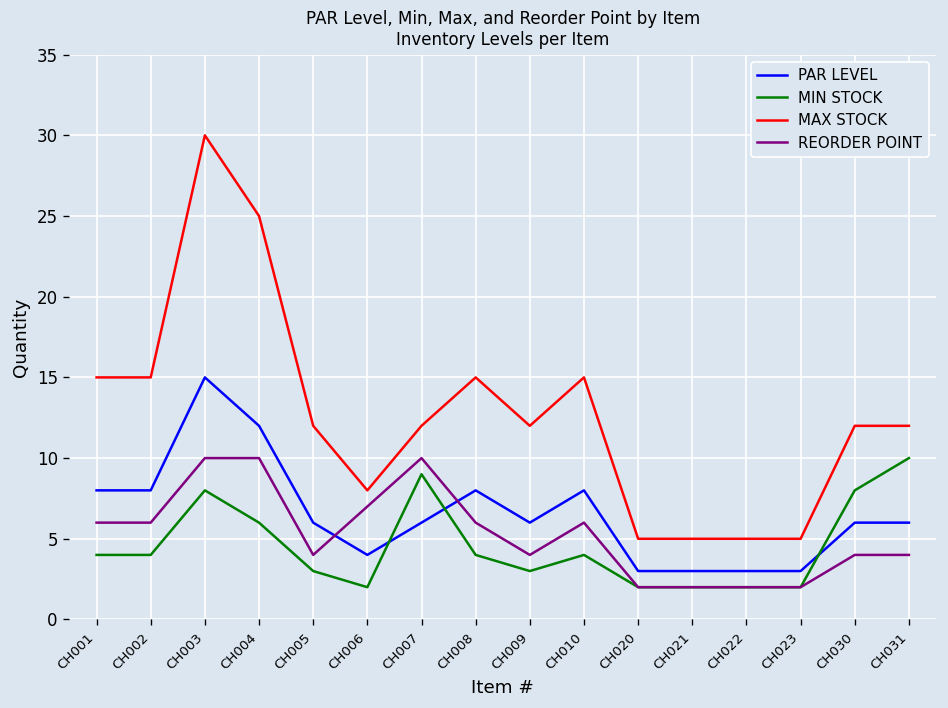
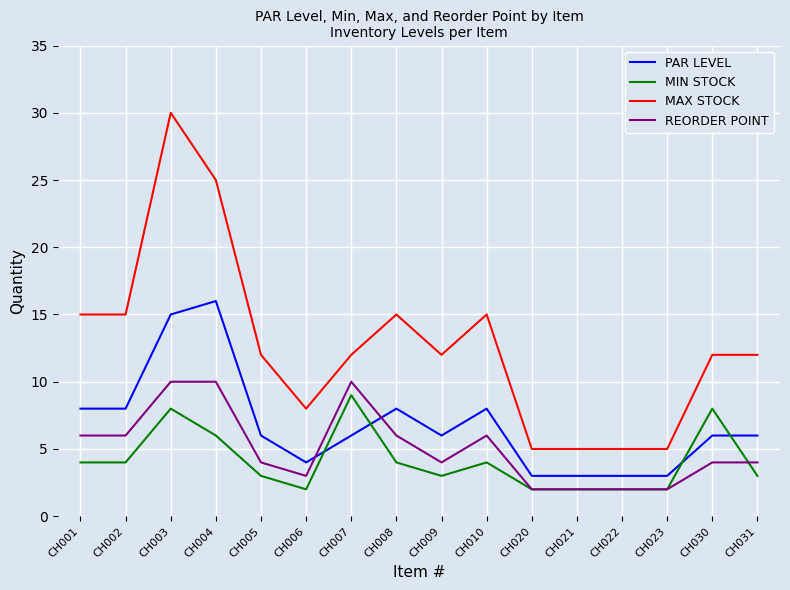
  {
    "PAR LEVEL": {
      "CH001": 8,
      "CH002": 8,
      "CH003": 15,
-     "CH004": 12,
+     "CH004": 16,
      "CH005": 6,
      "CH006": 4,
      "CH007": 6,
      "CH008": 8,
      "CH009": 6,
      "CH010": 8,
      "CH020": 3,
      "CH021": 3,
      "CH022": 3,
      "CH023": 3,
      "CH030": 6,
      "CH031": 6
    },
    "MIN STOCK": {
      "CH001": 4,
      "CH002": 4,
      "CH003": 8,
      "CH004": 6,
      "CH005": 3,
      "CH006": 2,
      "CH007": 9,
      "CH008": 4,
      "CH009": 3,
      "CH010": 4,
      "CH030": 8,
-     "CH031": 10
+     "CH031": 3
    },
    "MAX STOCK": {
      "CH001": 15,
      "CH002": 15,
      "CH003": 30,
      "CH004": 25,
      "CH005": 12,
      "CH006": 8,
      "CH007": 12,
      "CH008": 15,
      "CH009": 12,
      "CH010": 15,
      "CH020": 5,
      "CH021": 5,
      "CH022": 5,
      "CH023": 5,
      "CH030": 12,
      "CH031": 12
    },
    "REORDER POINT": {
      "CH001": 6,
      "CH002": 6,
      "CH003": 10,
      "CH004": 10,
      "CH005": 4,
-     "CH006": 7,
+     "CH006": 3,
      "CH007": 10,
      "CH008": 6,
      "CH009": 4,
      "CH010": 6,
      "CH030": 4,
      "CH031": 4
    }
  }
